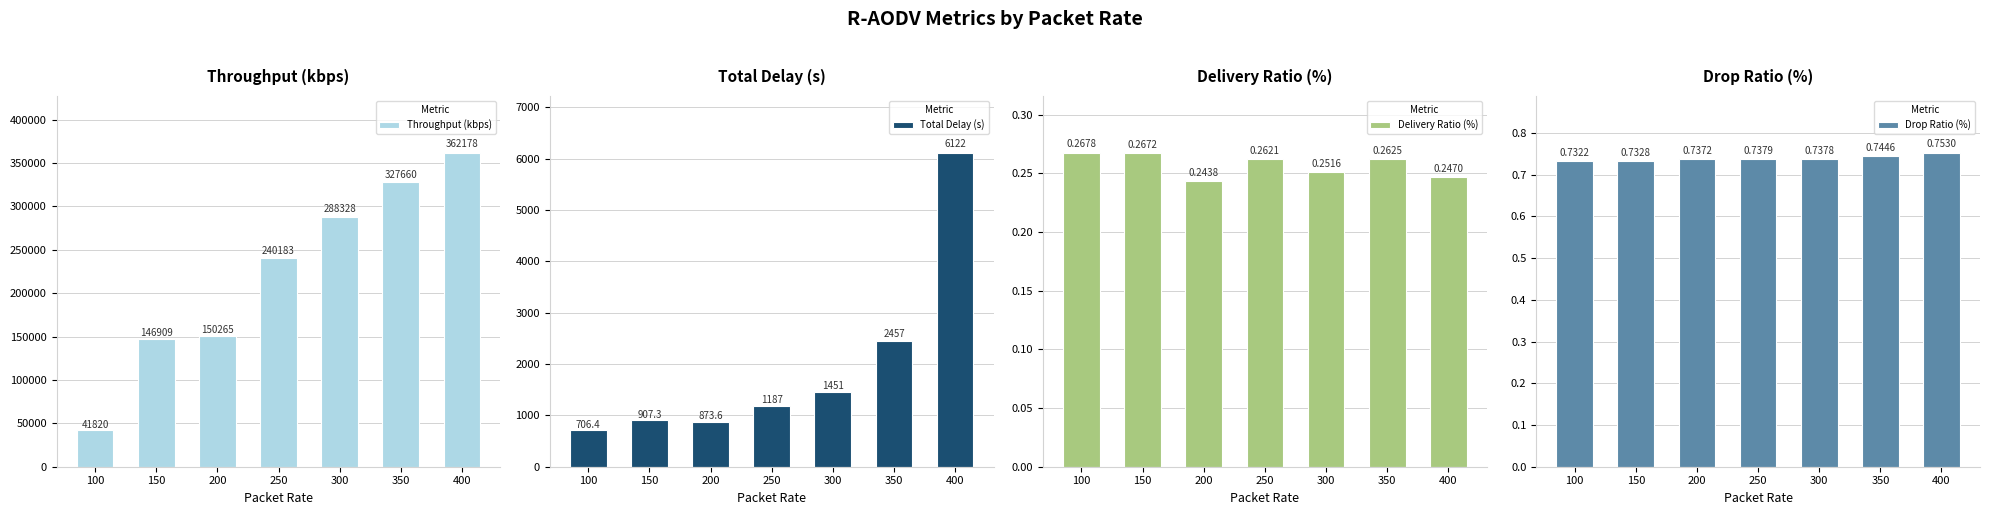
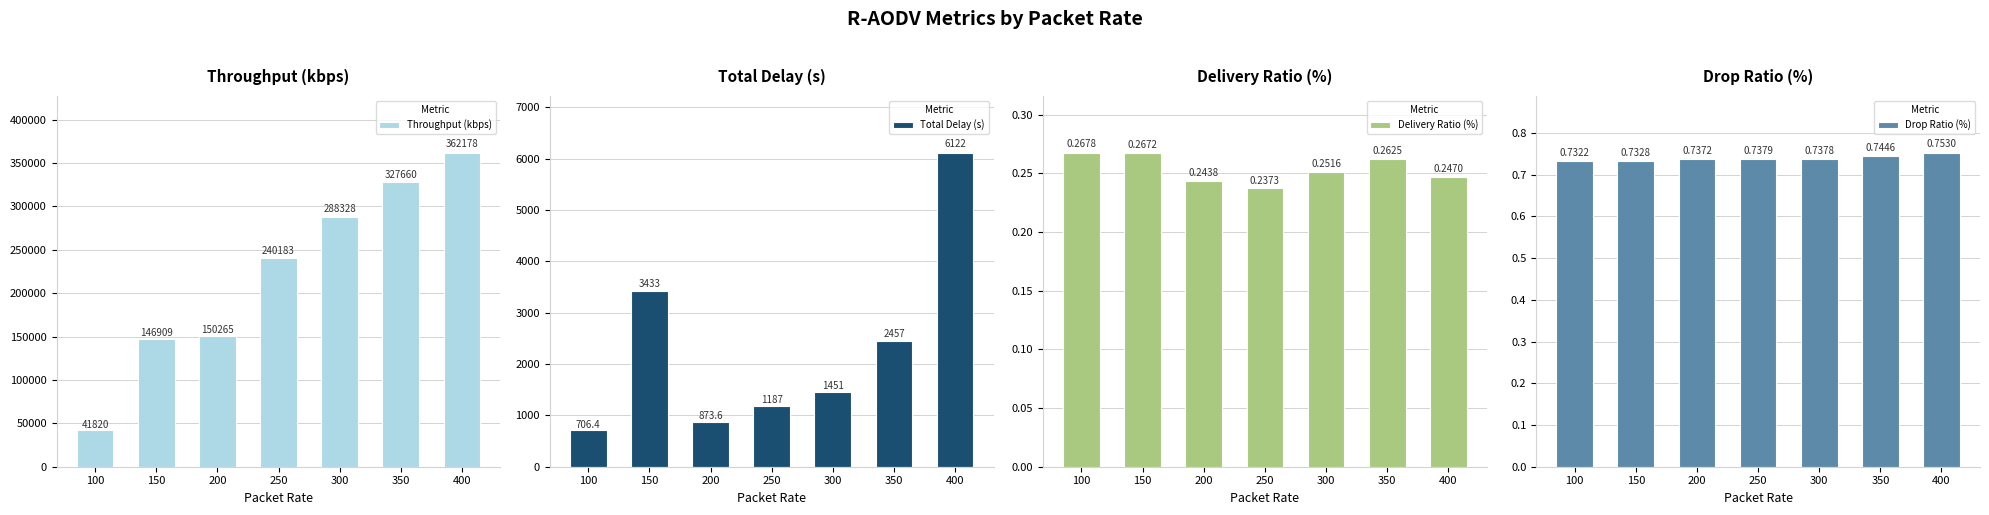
  {
    "Throughput (kbps)": {
      "100": 41820,
      "150": 146909,
      "200": 150265,
      "250": 240183,
      "300": 288328,
      "350": 327660,
      "400": 362178
    },
    "Total Delay (s)": {
      "100": 706.4,
-     "150": 907.3,
+     "150": 3433,
      "200": 873.6,
      "250": 1187,
      "300": 1451,
      "350": 2457,
      "400": 6122
    },
    "Delivery Ratio (%)": {
      "100": 0.2678,
      "150": 0.2672,
      "200": 0.2438,
-     "250": 0.2621,
+     "250": 0.2373,
      "300": 0.2516,
      "350": 0.2625,
      "400": 0.2470
    },
    "Drop Ratio (%)": {
      "100": 0.7322,
      "150": 0.7328,
      "200": 0.7372,
      "250": 0.7379,
      "300": 0.7378,
      "350": 0.7446,
      "400": 0.7530
    }
  }
